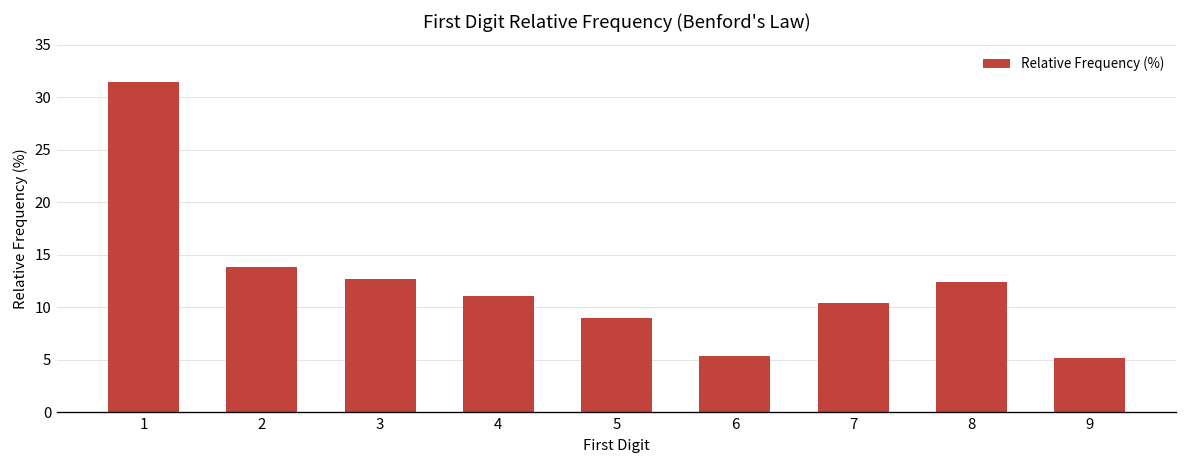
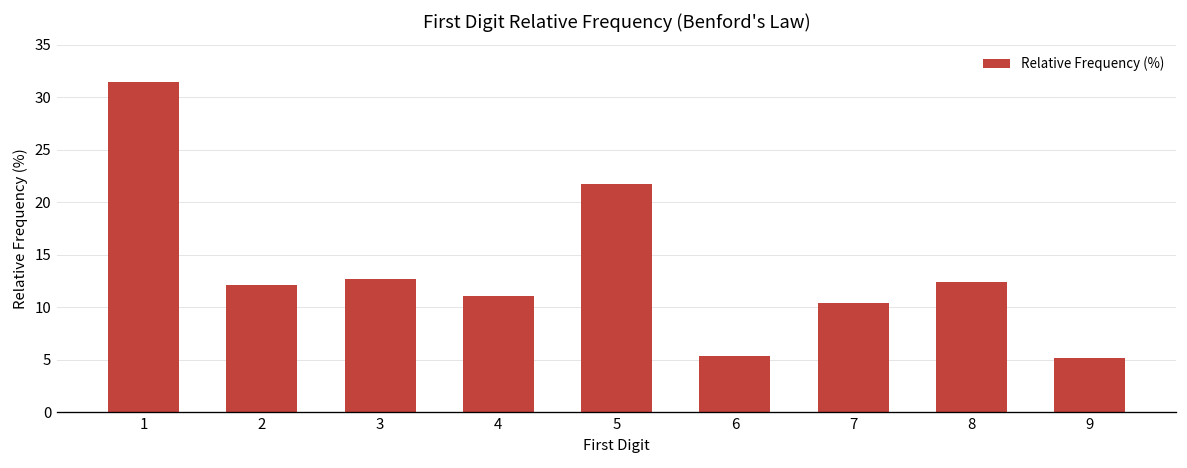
  {
    "1": 31,
-   "2": 14,
+   "2": 12,
    "3": 13,
    "4": 11,
-   "5": 9,
+   "5": 22,
    "6": 5,
    "7": 10,
    "8": 12,
    "9": 5
  }
